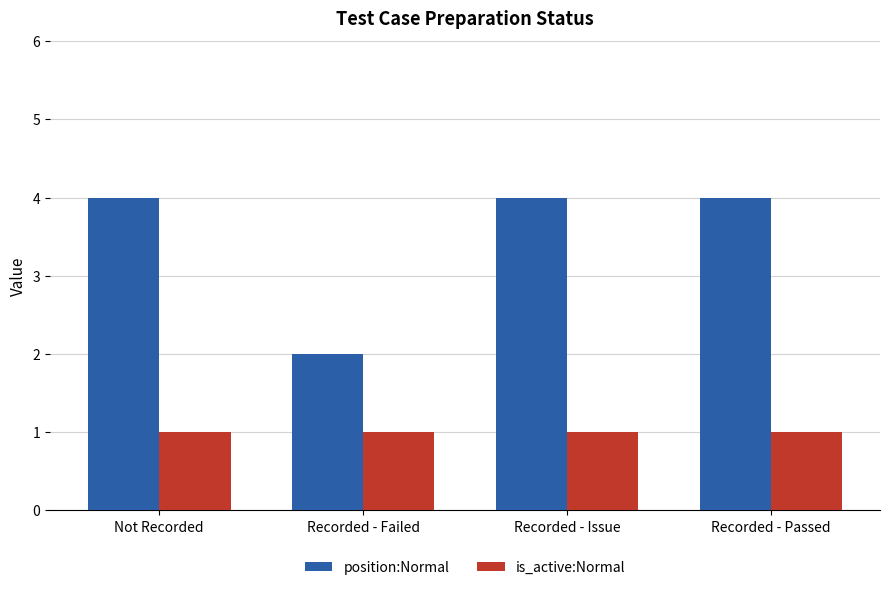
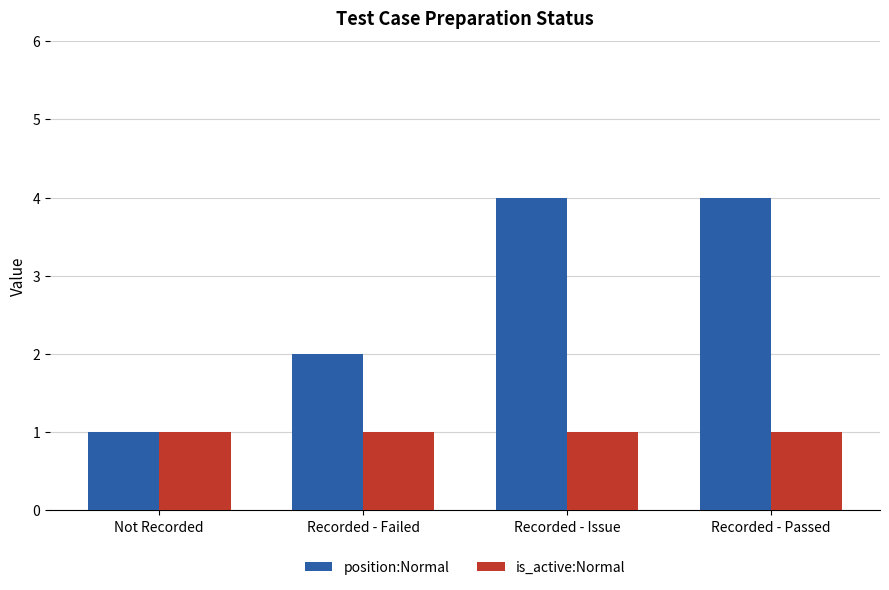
  {
    "position:Normal": {
-     "Not Recorded": 4,
+     "Not Recorded": 1,
      "Recorded - Failed": 2,
      "Recorded - Issue": 4,
      "Recorded - Passed": 4
    },
    "is_active:Normal": {
      "Not Recorded": 1,
      "Recorded - Failed": 1,
      "Recorded - Issue": 1,
      "Recorded - Passed": 1
    }
  }
